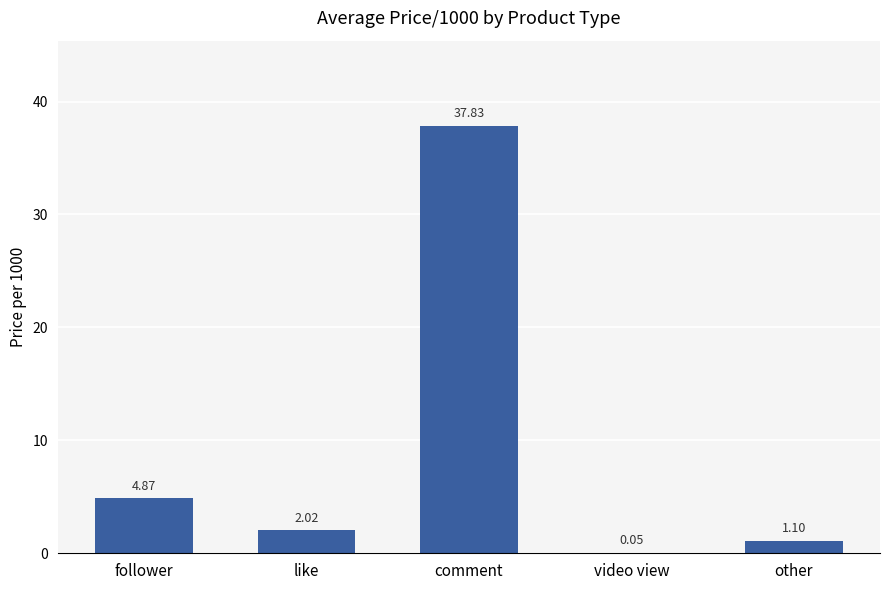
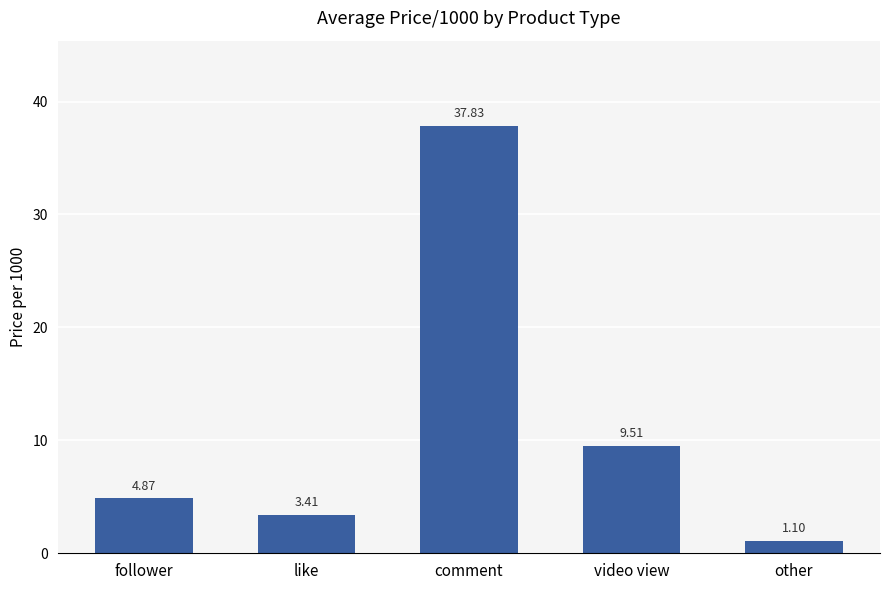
  {
    "follower": 4.87,
-   "like": 2.02,
+   "like": 3.41,
    "comment": 37.83,
-   "video view": 0.05,
+   "video view": 9.51,
    "other": 1.10
  }
